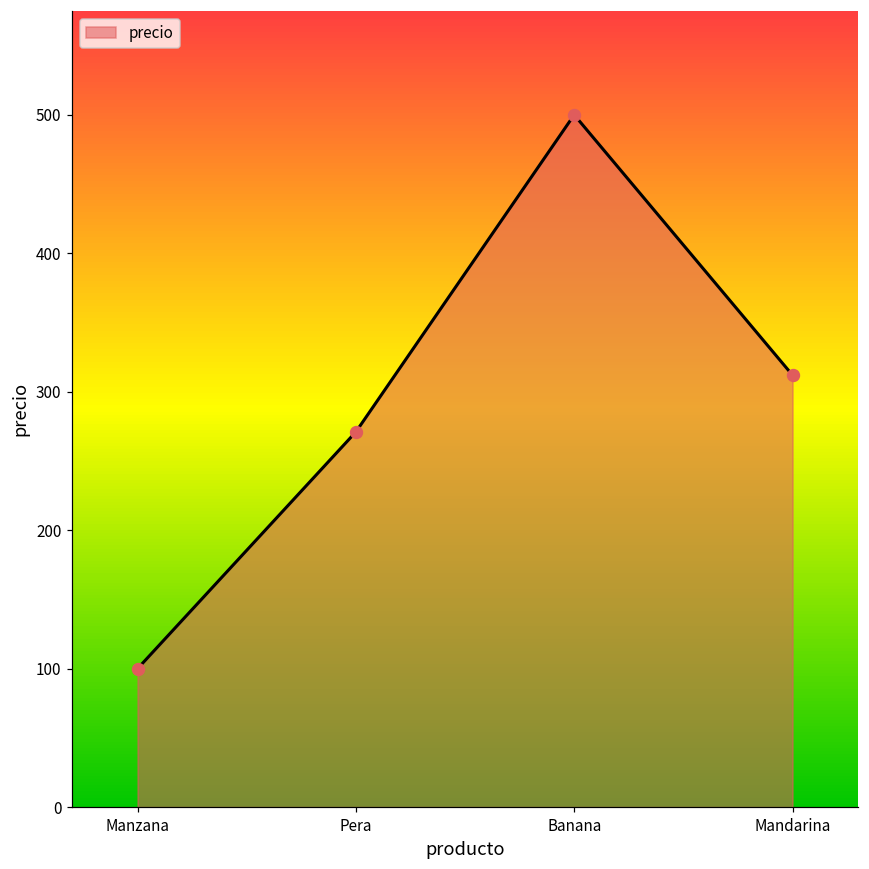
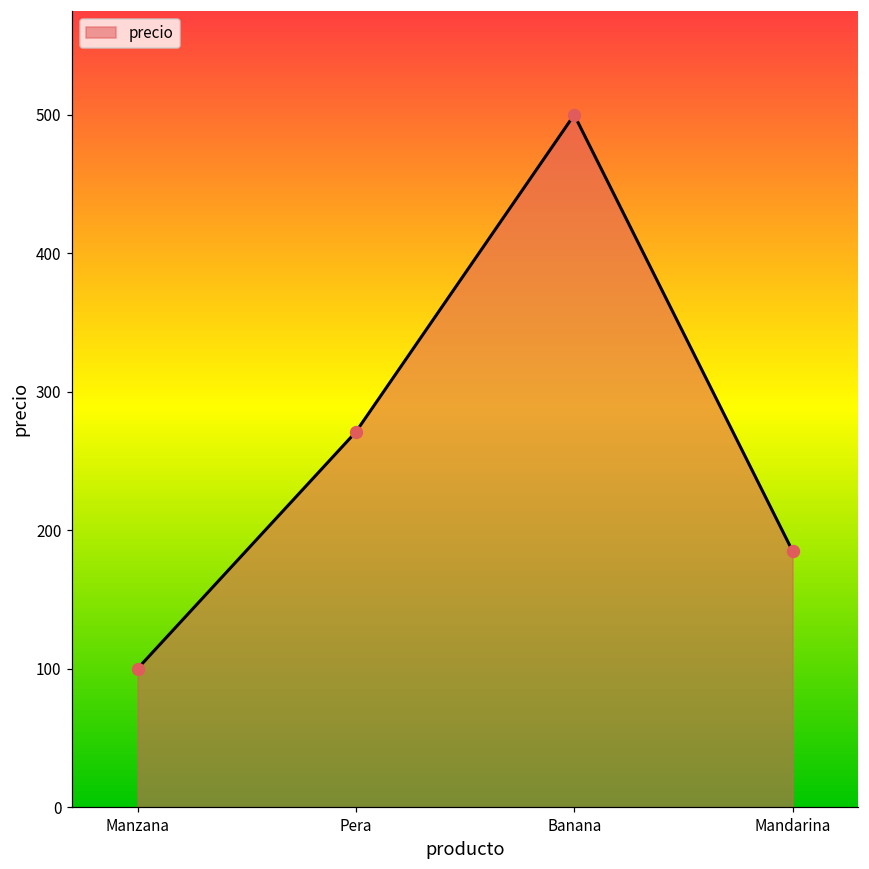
  {
    "Manzana": 100,
    "Pera": 271,
    "Banana": 500,
-   "Mandarina": 312
+   "Mandarina": 185
  }
